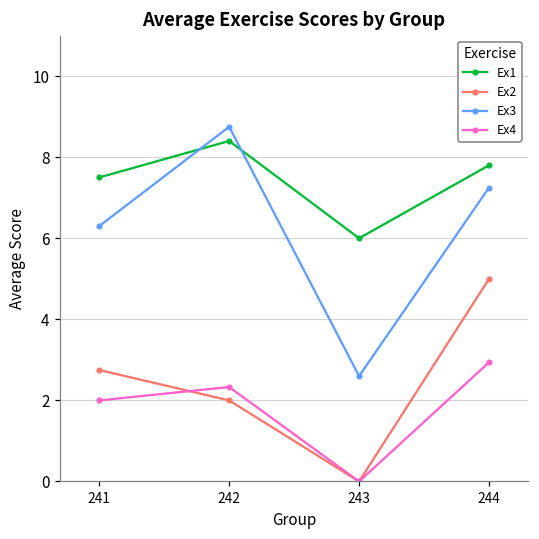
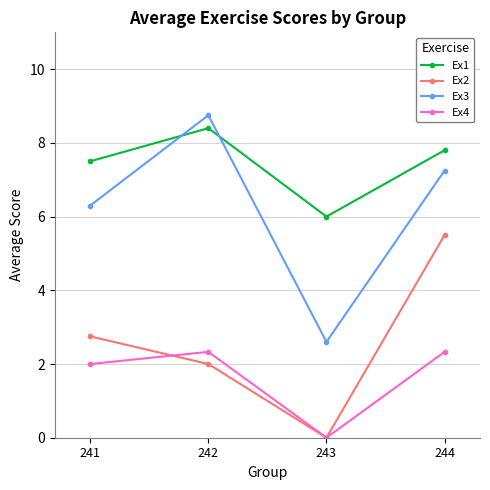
  {
    "Ex1": {
      "241": 7.5,
      "242": 8.4,
      "243": 6.0,
      "244": 7.8
    },
    "Ex2": {
      "241": 2.8,
      "242": 2.0,
-     "244": 5.0
+     "244": 5.5
    },
    "Ex3": {
      "241": 6.3,
      "242": 8.8,
      "243": 2.6,
      "244": 7.3
    },
    "Ex4": {
      "241": 2.0,
      "242": 2.3,
-     "244": 2.9
+     "244": 2.3
    }
  }
